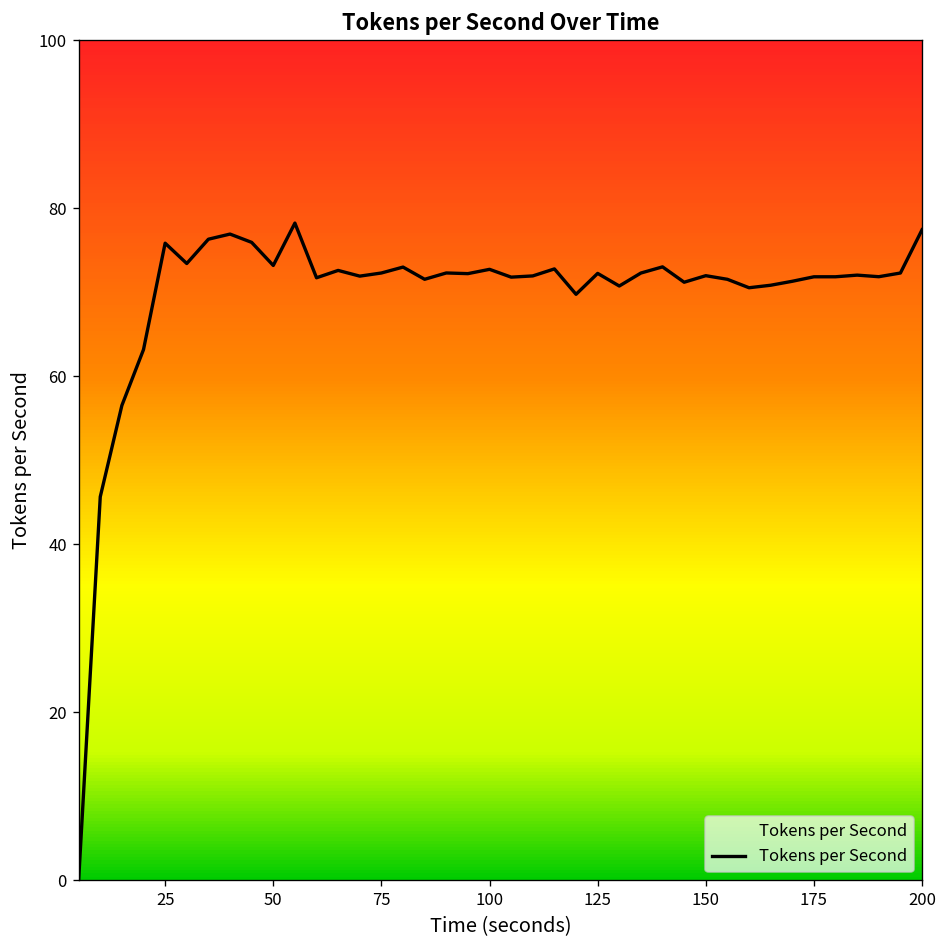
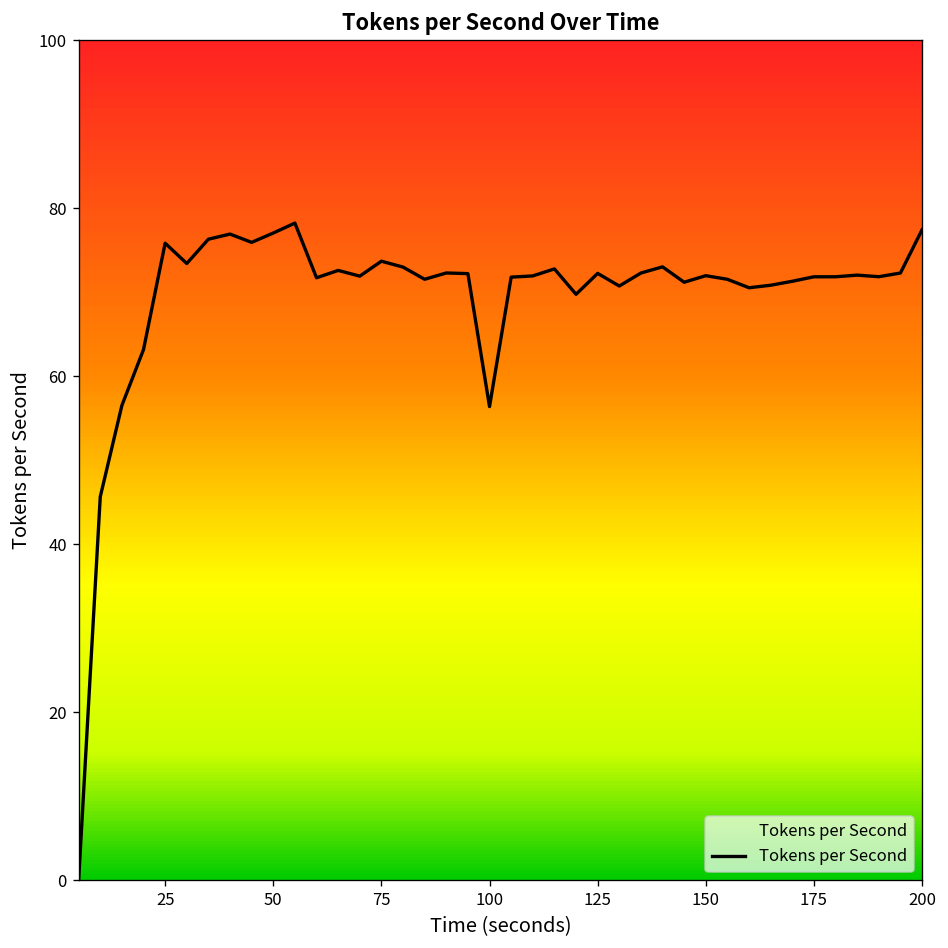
  {
    "25": 76,
-   "50": 73,
-   "75": 72,
-   "100": 73,
+   "50": 77,
+   "75": 74,
+   "100": 56,
    "125": 72,
    "150": 72,
    "175": 72,
    "200": 77
  }
